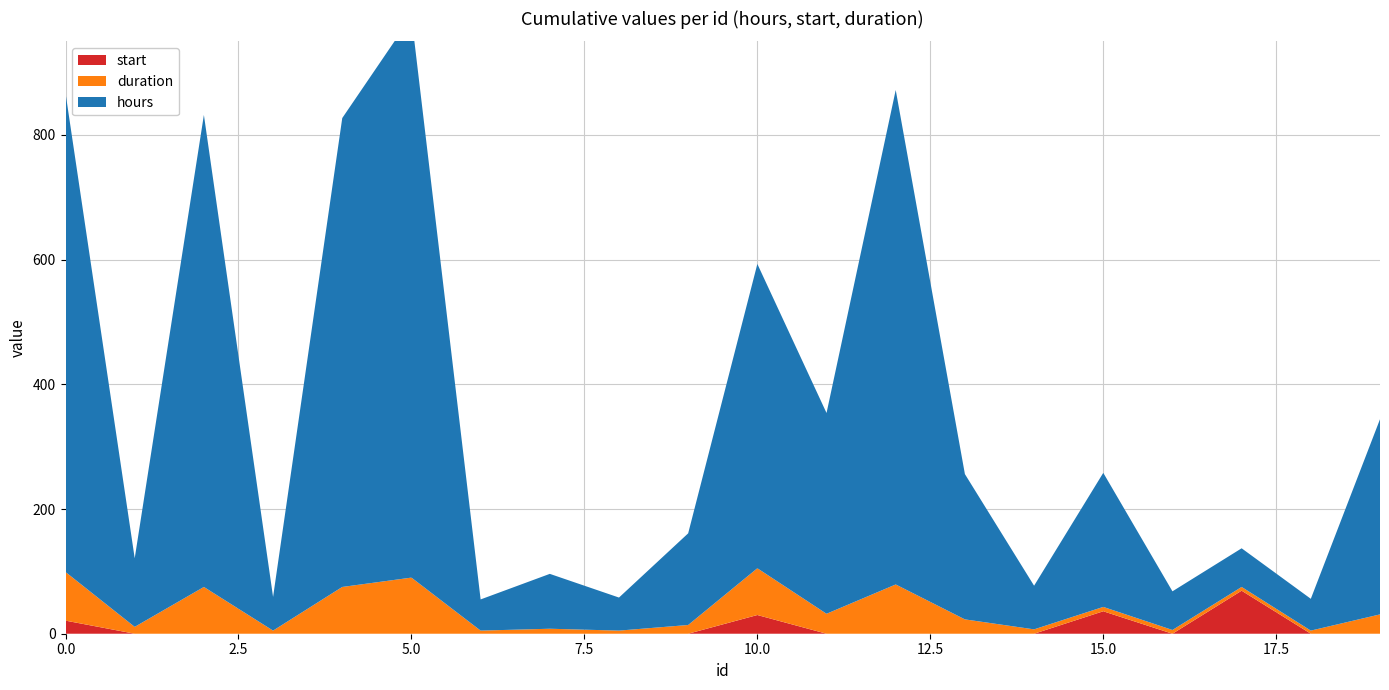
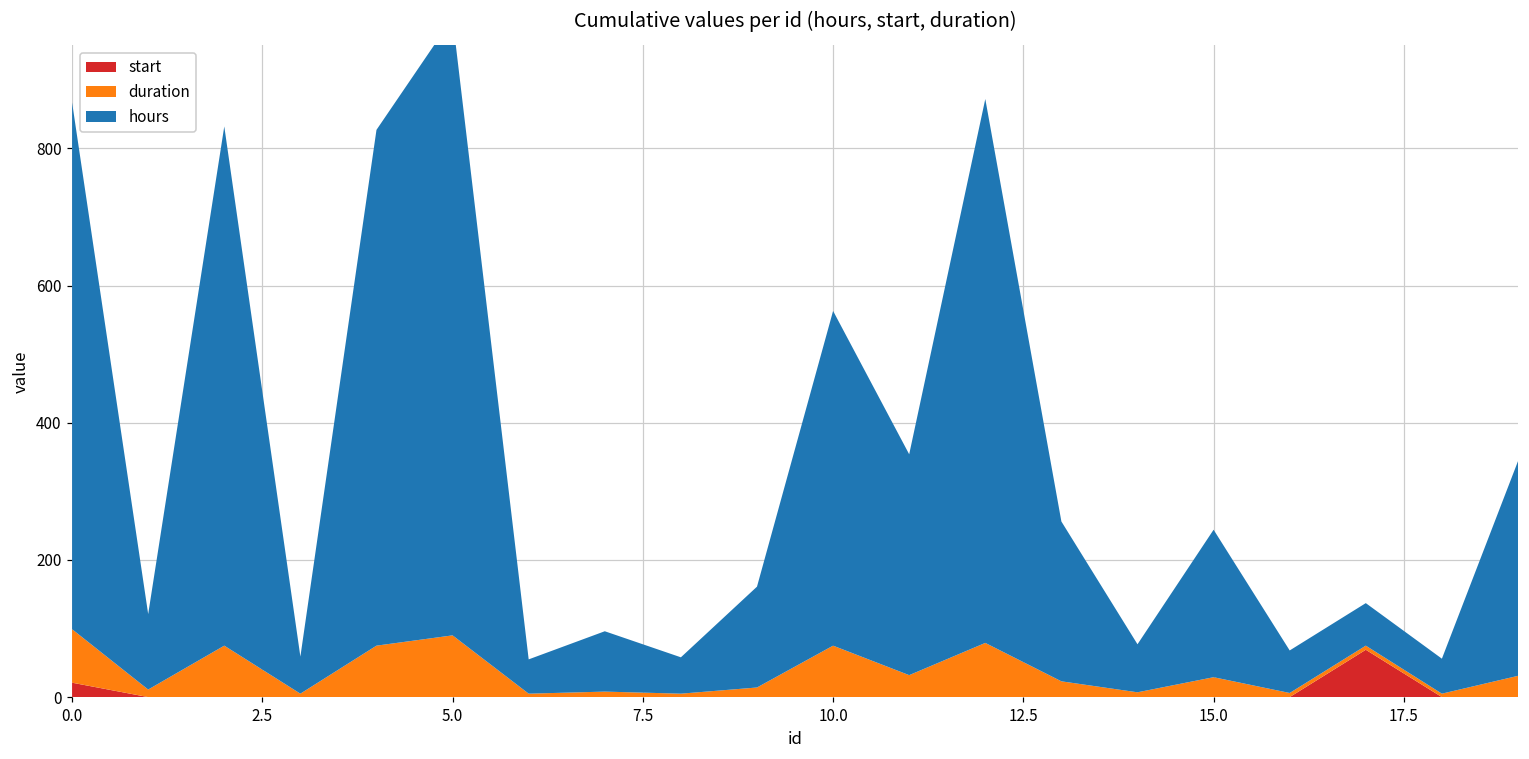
  {
    "start": {
-     "10.0": 30,
-     "15.0": 40
+     "10.0": 0,
+     "15.0": 0
    },
    "duration": {
-     "15.0": 10
+     "15.0": 30
    },
    "hours": {
      "0.0": 770,
      "10.0": 490,
      "15.0": 220
    }
  }
